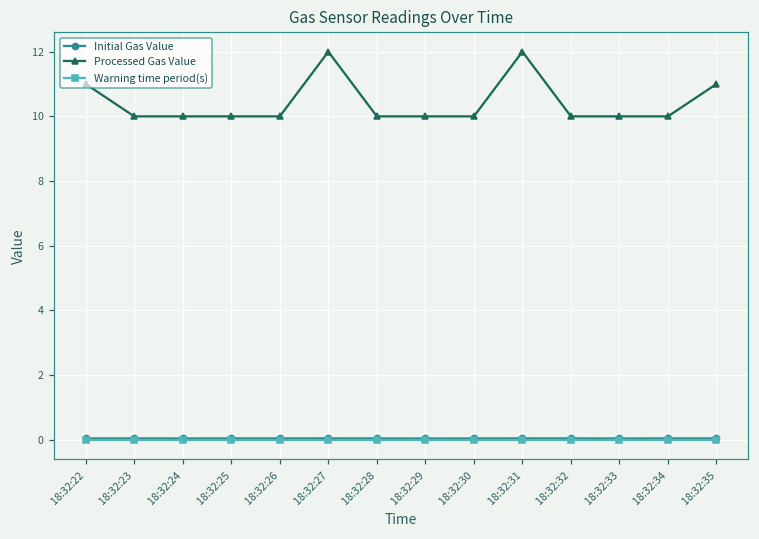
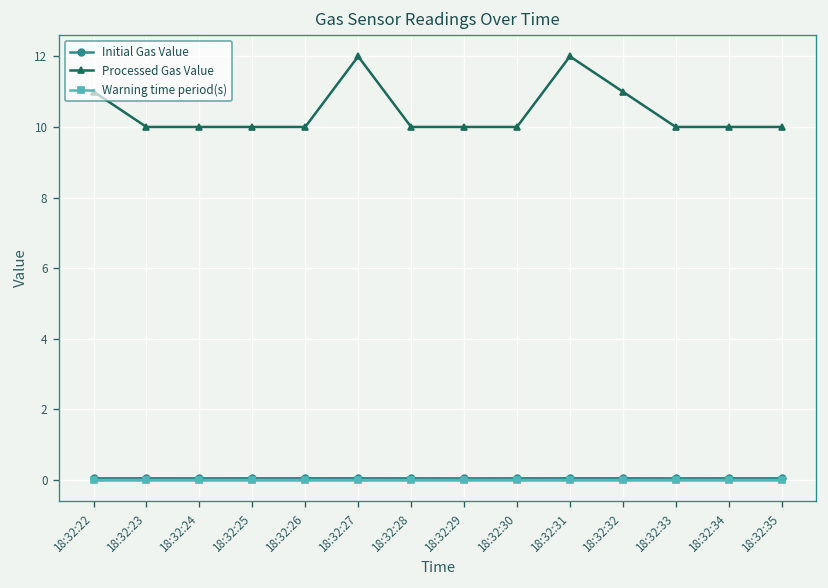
  {
    "Processed Gas Value": {
      "18:32:23": 10,
      "18:32:24": 10,
      "18:32:25": 10,
      "18:32:26": 10,
      "18:32:27": 12,
      "18:32:28": 10,
      "18:32:29": 10,
      "18:32:30": 10,
      "18:32:31": 12,
-     "18:32:32": 10,
+     "18:32:32": 11,
      "18:32:33": 10,
      "18:32:34": 10,
-     "18:32:35": 11
+     "18:32:35": 10
    }
  }
